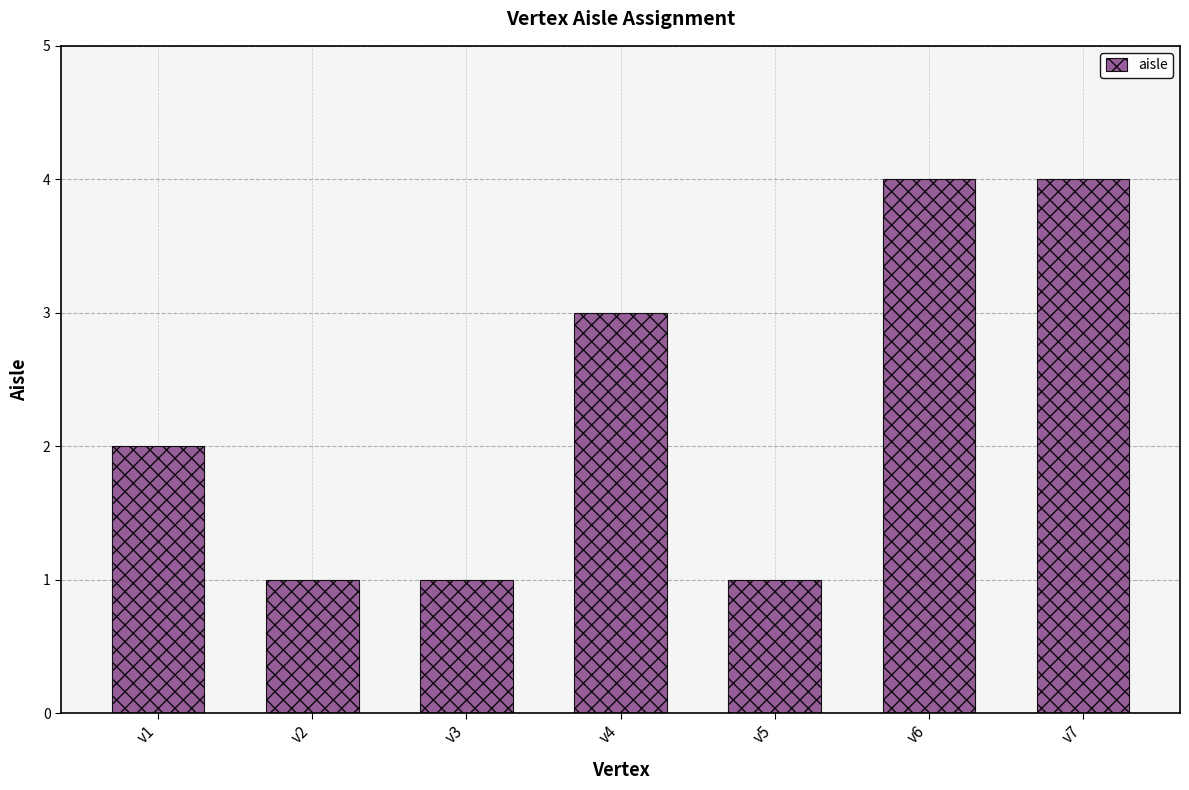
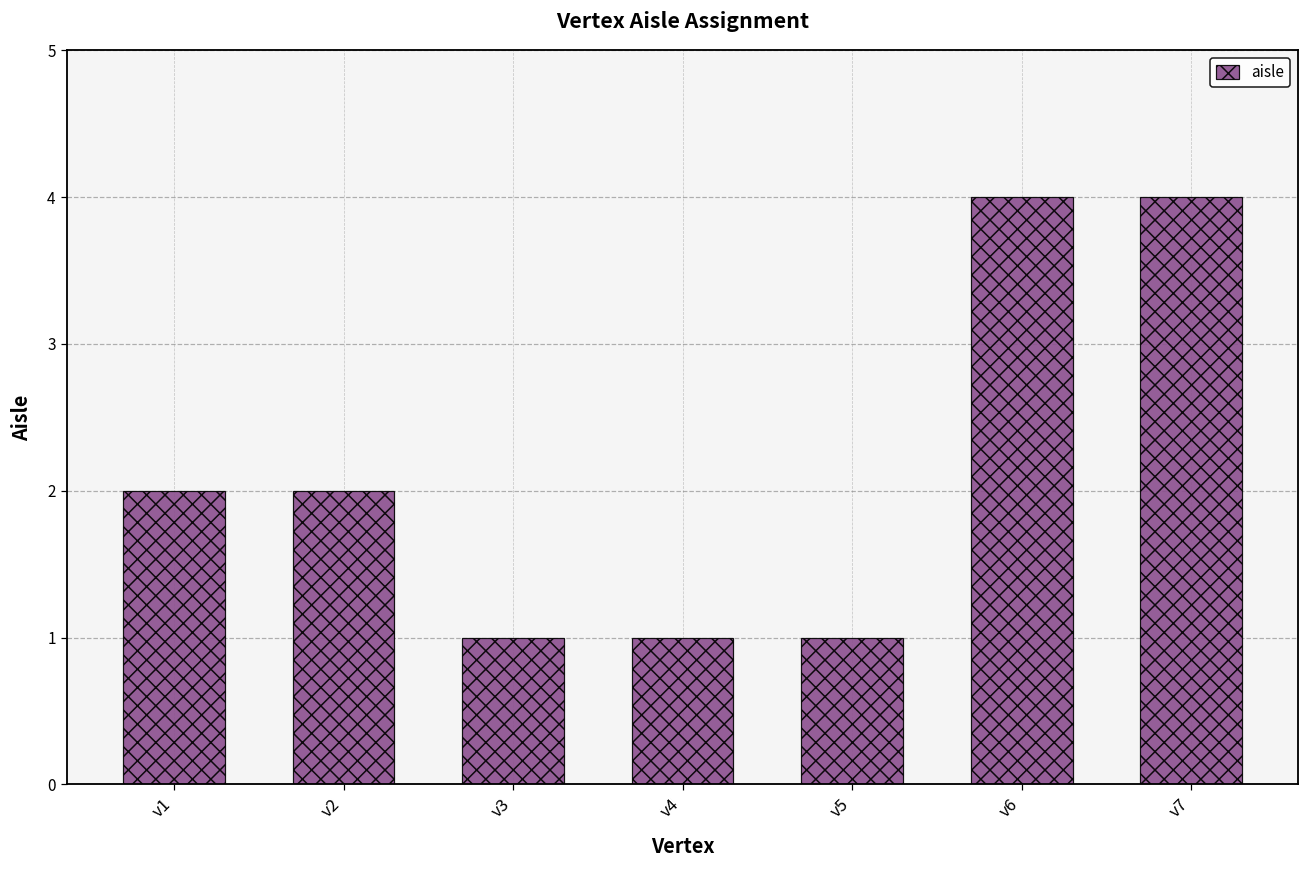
  {
    "v1": 2,
-   "v2": 1,
+   "v2": 2,
    "v3": 1,
-   "v4": 3,
+   "v4": 1,
    "v5": 1,
    "v6": 4,
    "v7": 4
  }
